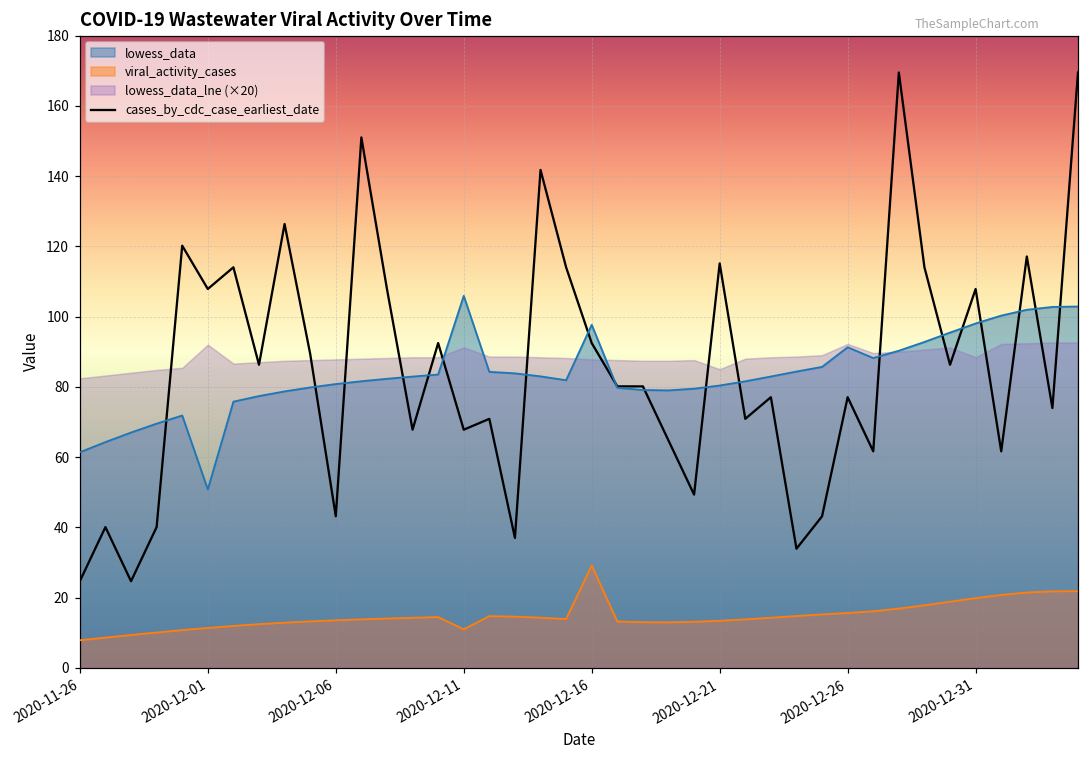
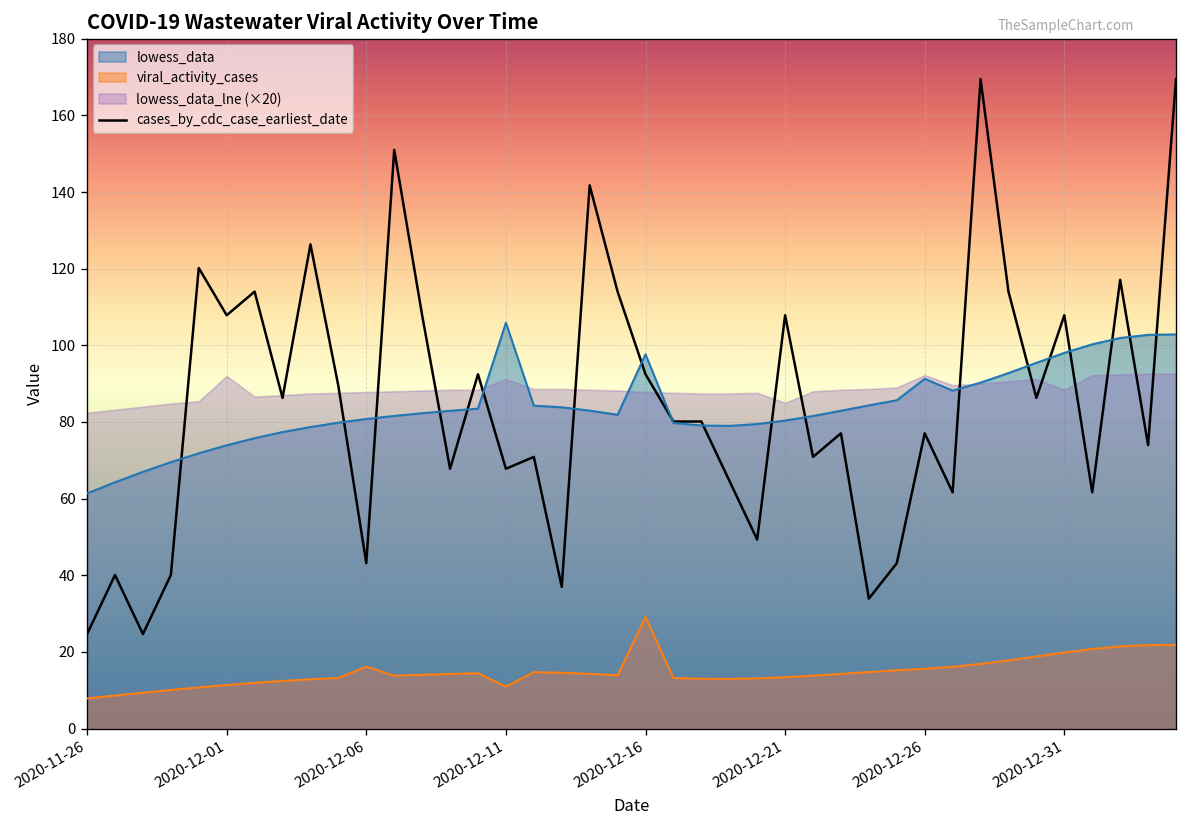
  {
    "cases_by_cdc_case_earliest_date": {
      "2020-11-26": 25,
      "2020-12-01": 108,
      "2020-12-06": 43,
      "2020-12-11": 68,
      "2020-12-16": 92,
-     "2020-12-21": 115,
+     "2020-12-21": 108,
      "2020-12-26": 77,
      "2020-12-31": 108
    },
    "lowess_data": {
      "2020-11-26": 61,
-     "2020-12-01": 51,
+     "2020-12-01": 74,
      "2020-12-06": 81,
      "2020-12-11": 106,
      "2020-12-16": 98,
      "2020-12-21": 80,
      "2020-12-26": 91,
      "2020-12-31": 98
    },
    "viral_activity_cases": {
      "2020-11-26": 8,
      "2020-12-01": 11,
-     "2020-12-06": 14,
+     "2020-12-06": 16,
      "2020-12-11": 11,
      "2020-12-16": 29,
      "2020-12-21": 13,
      "2020-12-26": 16,
      "2020-12-31": 20
    },
    "lowess_data_lne (×20)": {
      "2020-11-26": 82,
      "2020-12-01": 92,
      "2020-12-06": 88,
      "2020-12-11": 91,
      "2020-12-16": 88,
      "2020-12-21": 85,
      "2020-12-26": 92,
      "2020-12-31": 88
    }
  }
